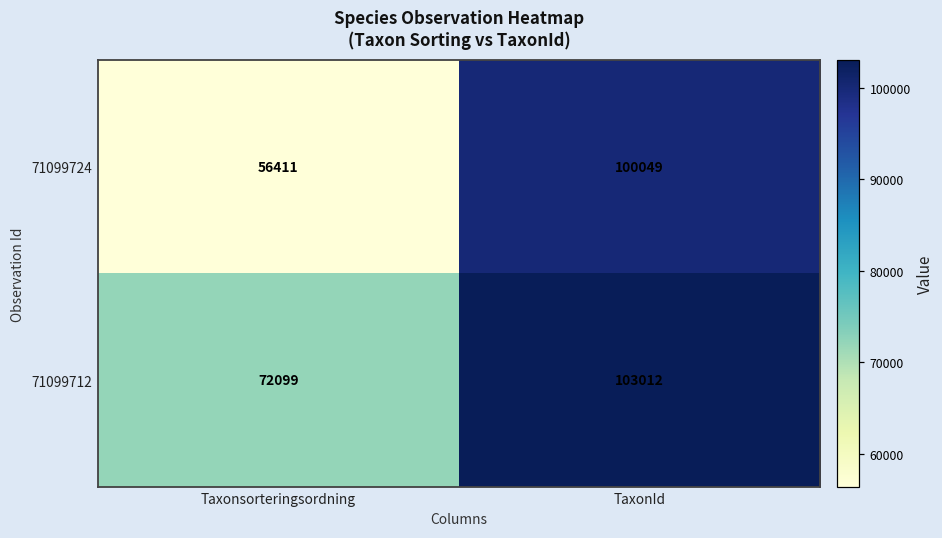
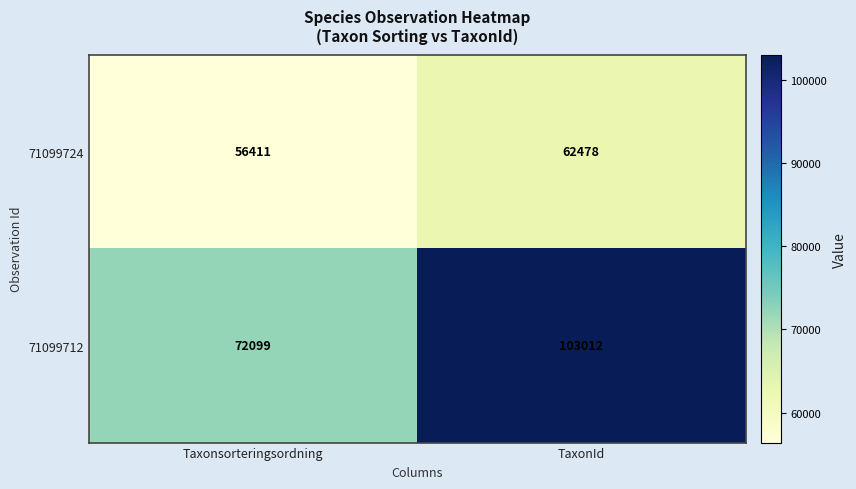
  {
    "71099724": {
      "Taxonsorteringsordning": 56411,
-     "TaxonId": 100049
+     "TaxonId": 62478
    },
    "71099712": {
      "Taxonsorteringsordning": 72099,
      "TaxonId": 103012
    }
  }
